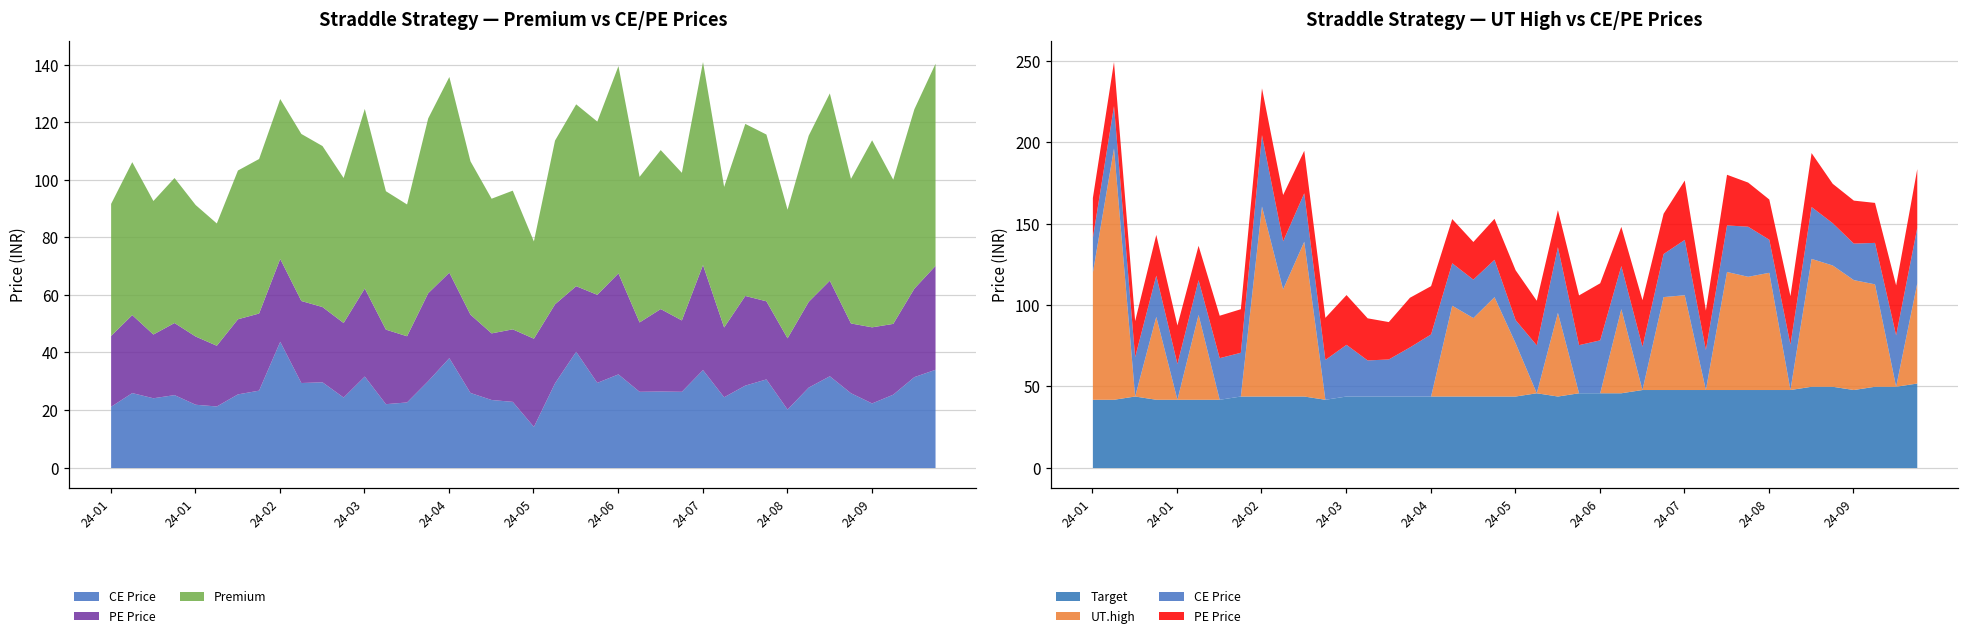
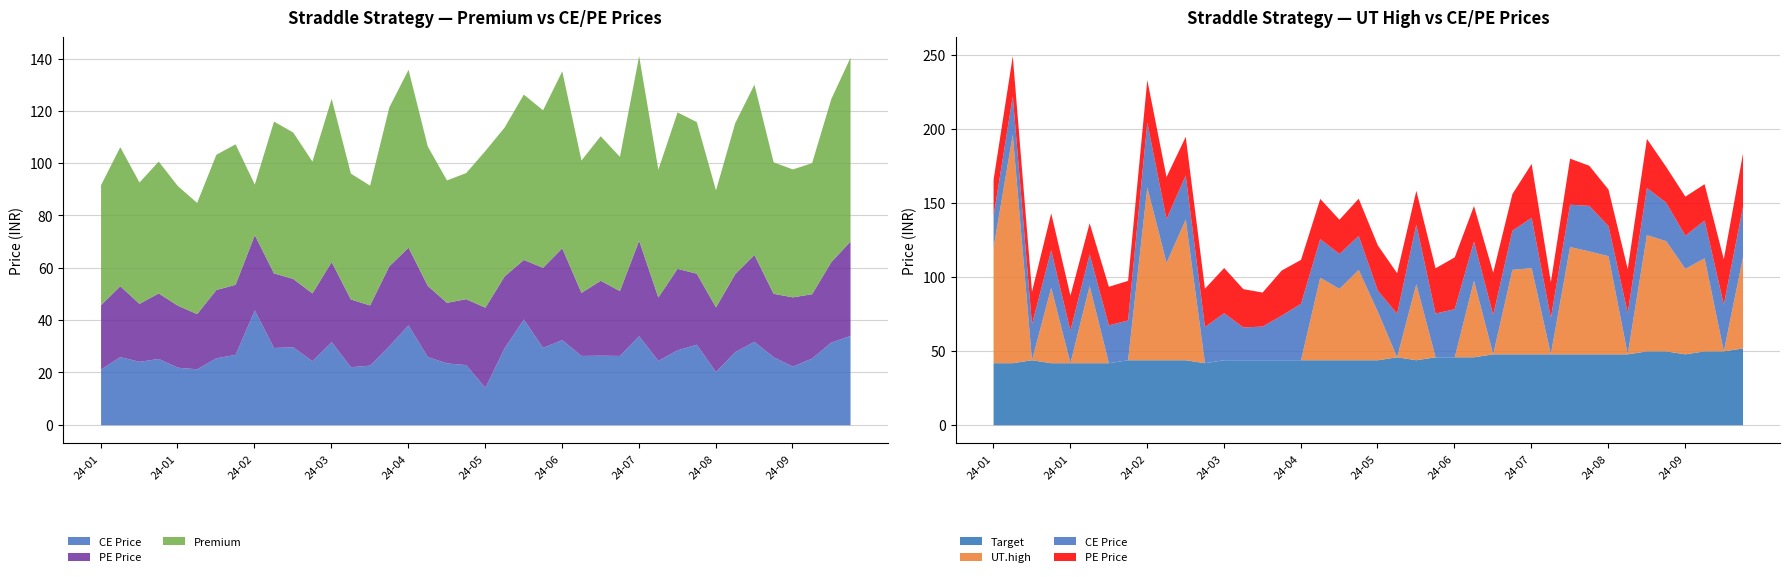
  {
    "Straddle Strategy — Premium vs CE/PE Prices": {
      "CE Price": {
        "24-02": 44,
        "24-03": 32,
        "24-04": 38,
        "24-05": 14,
        "24-06": 33,
        "24-07": 34,
        "24-08": 20,
        "24-09": 22
      },
      "Premium": {
-       "24-02": 56,
+       "24-02": 19,
        "24-03": 62,
        "24-04": 68,
-       "24-05": 34,
-       "24-06": 72,
+       "24-05": 60,
+       "24-06": 68,
        "24-07": 71,
        "24-08": 45,
-       "24-09": 65
+       "24-09": 49
      }
    },
    "Straddle Strategy — UT High vs CE/PE Prices": {
      "UT.high": {
        "24-02": 117,
        "24-05": 33,
        "24-07": 58,
-       "24-08": 72,
-       "24-09": 68
+       "24-08": 66,
+       "24-09": 58
      },
      "PE Price": {
        "24-02": 29,
        "24-03": 31,
        "24-04": 30,
        "24-05": 31,
        "24-06": 35,
        "24-07": 37,
        "24-08": 25,
        "24-09": 26
      }
    }
  }
